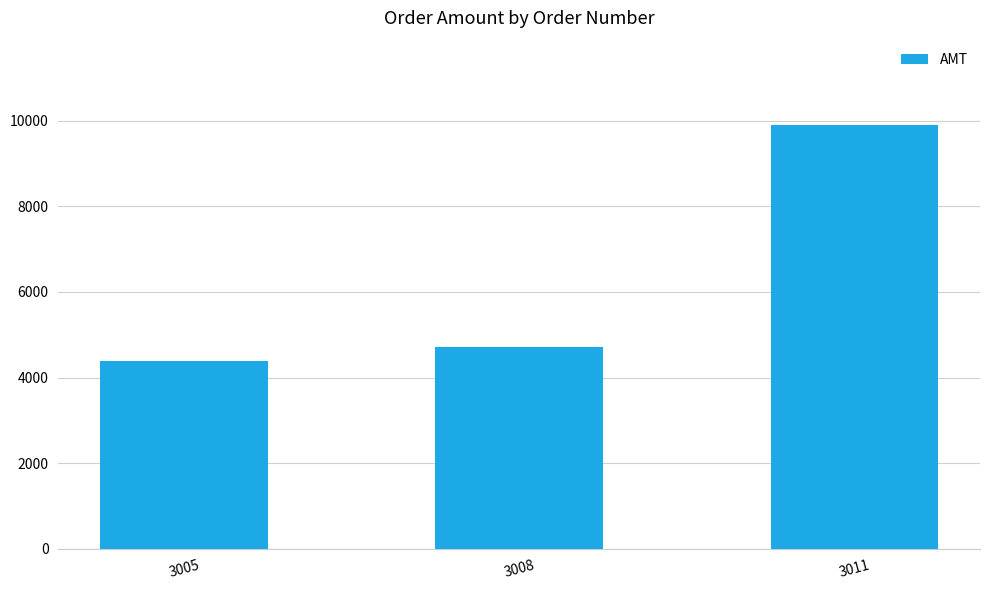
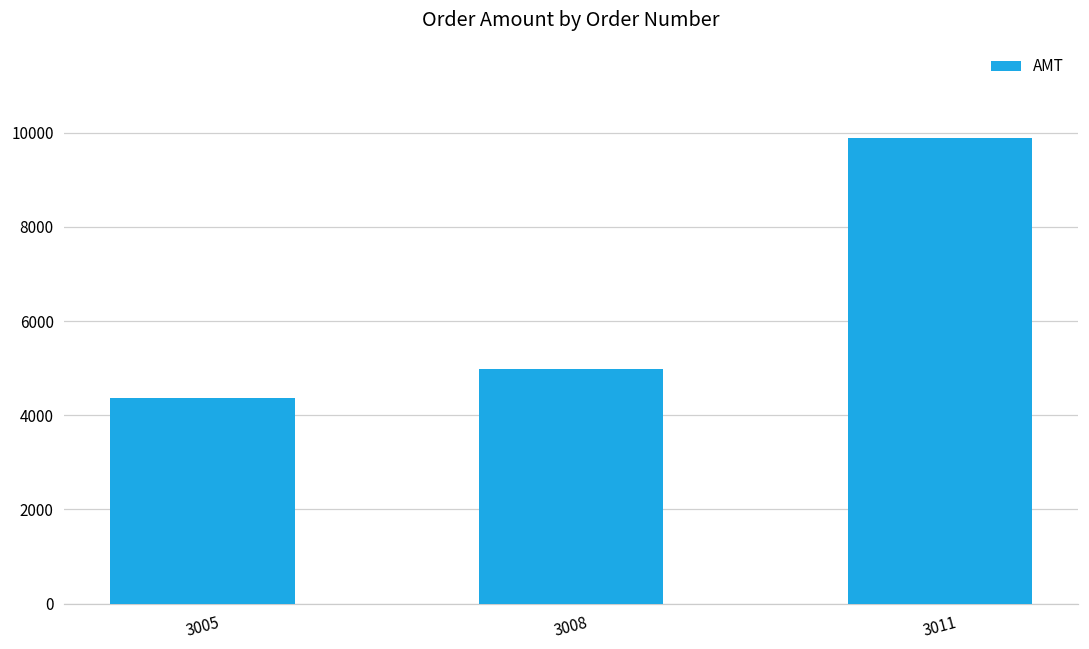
  {
    "3005": 4400,
-   "3008": 4700,
+   "3008": 5000,
    "3011": 9900
  }
